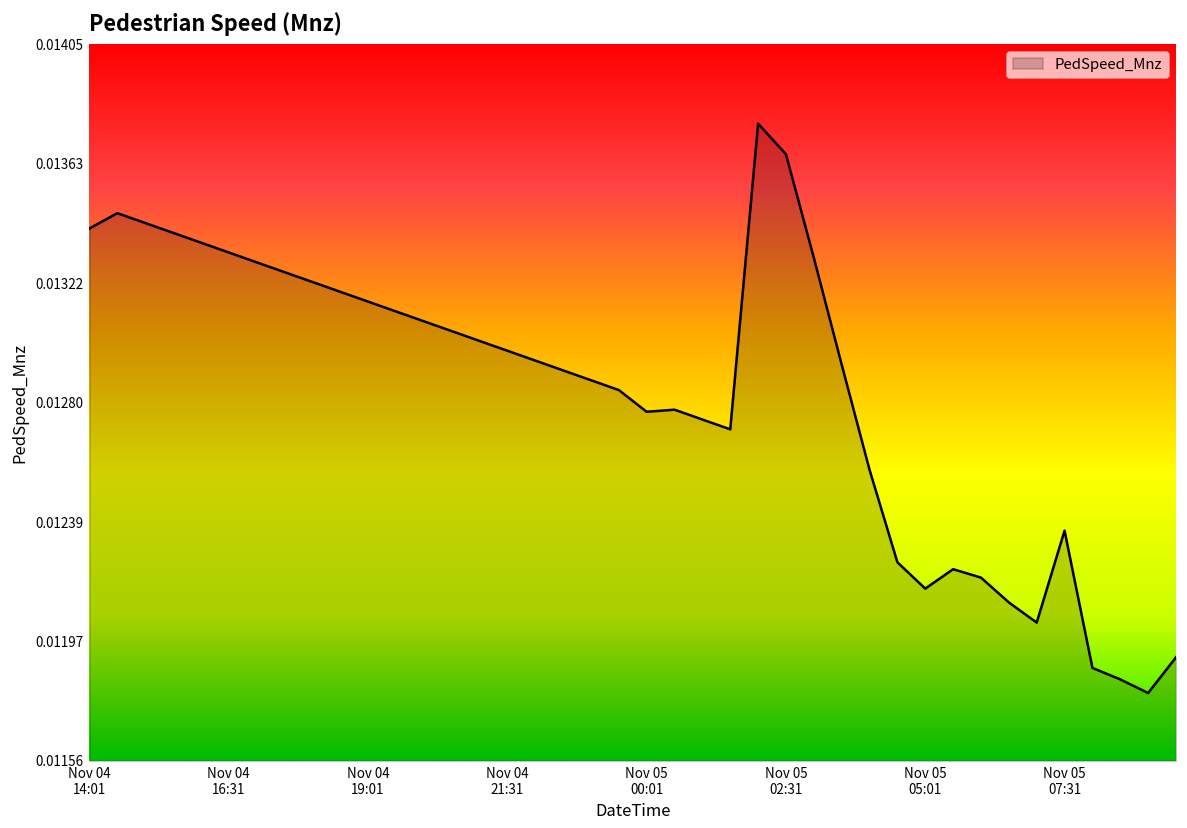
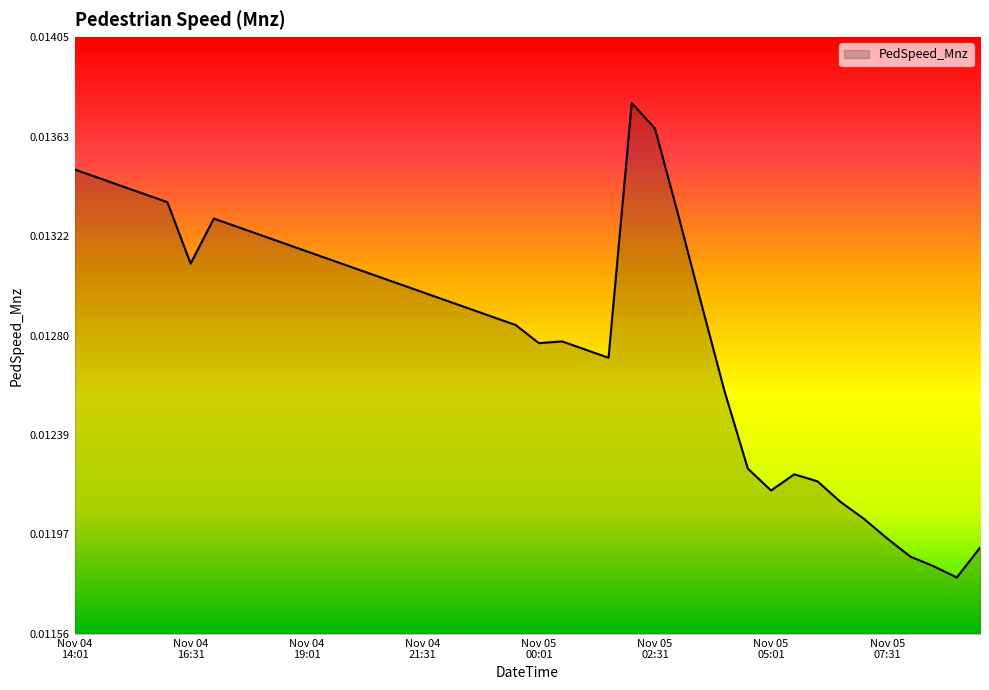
  {
-   "Nov 04 14:01": 0.01341,
-   "Nov 04 16:31": 0.01333,
+   "Nov 04 14:01": 0.01350,
+   "Nov 04 16:31": 0.01310,
    "Nov 04 19:01": 0.01316,
    "Nov 04 21:31": 0.01298,
    "Nov 05 00:01": 0.01277,
    "Nov 05 02:31": 0.01367,
    "Nov 05 05:01": 0.01216,
-   "Nov 05 07:31": 0.01236
+   "Nov 05 07:31": 0.01196
  }
